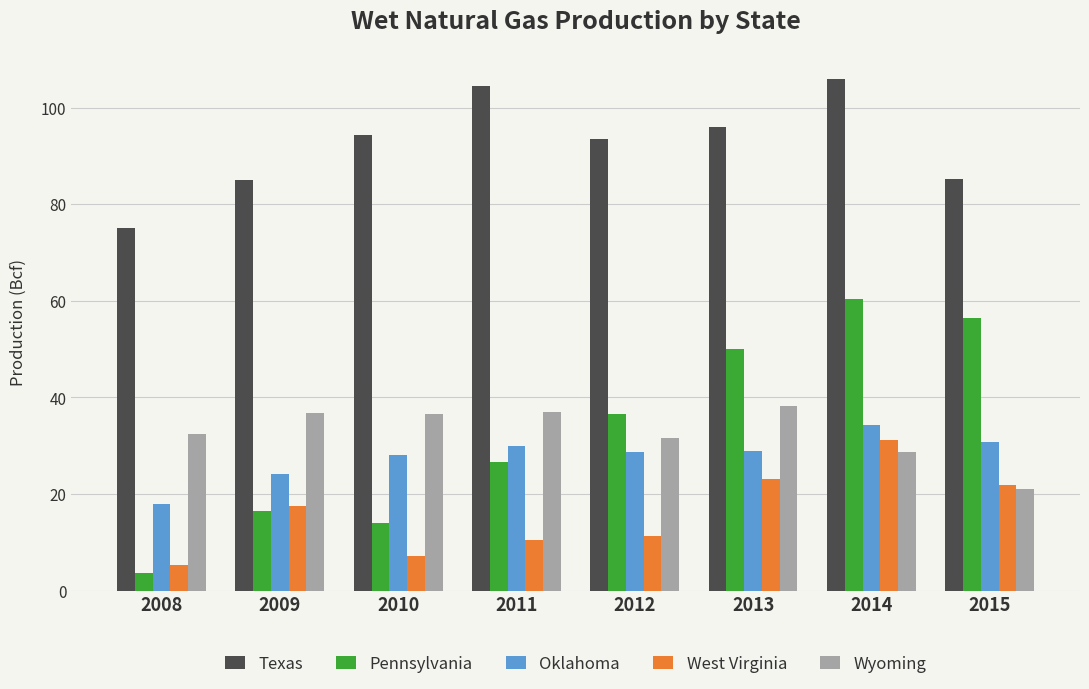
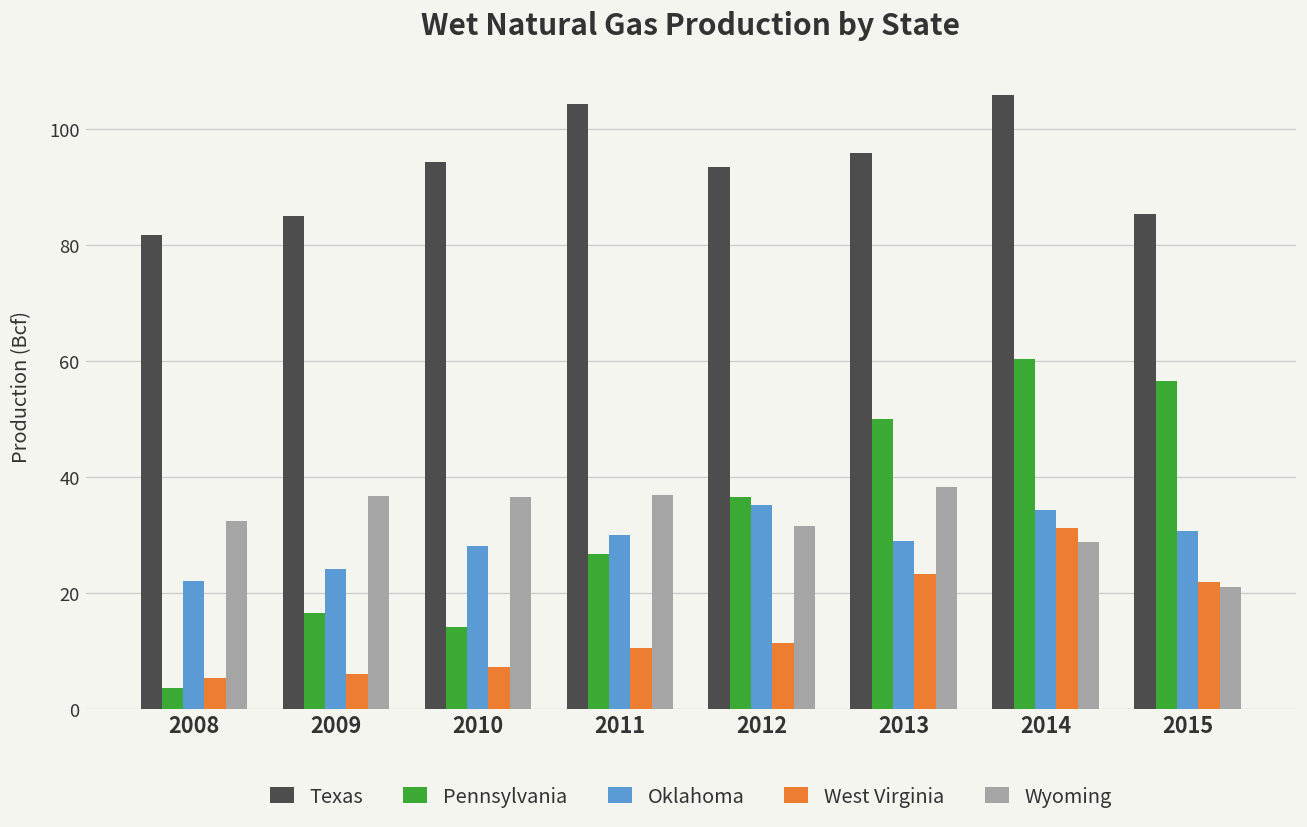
  {
    "Texas": {
-     "2008": 75,
+     "2008": 82,
      "2009": 85,
      "2010": 94,
      "2011": 104,
      "2012": 93,
      "2013": 96,
      "2014": 106,
      "2015": 85
    },
    "Pennsylvania": {
      "2008": 4,
      "2009": 16,
      "2010": 14,
      "2011": 27,
      "2012": 37,
      "2013": 50,
      "2014": 60,
      "2015": 57
    },
    "Oklahoma": {
-     "2008": 18,
+     "2008": 22,
      "2009": 24,
      "2010": 28,
      "2011": 30,
-     "2012": 29,
+     "2012": 35,
      "2013": 29,
      "2014": 34,
      "2015": 31
    },
    "West Virginia": {
      "2008": 5,
-     "2009": 17,
+     "2009": 6,
      "2010": 7,
      "2011": 11,
      "2012": 11,
      "2013": 23,
      "2014": 31,
      "2015": 22
    },
    "Wyoming": {
      "2008": 32,
      "2009": 37,
      "2010": 37,
      "2011": 37,
      "2012": 32,
      "2013": 38,
      "2014": 29,
      "2015": 21
    }
  }
